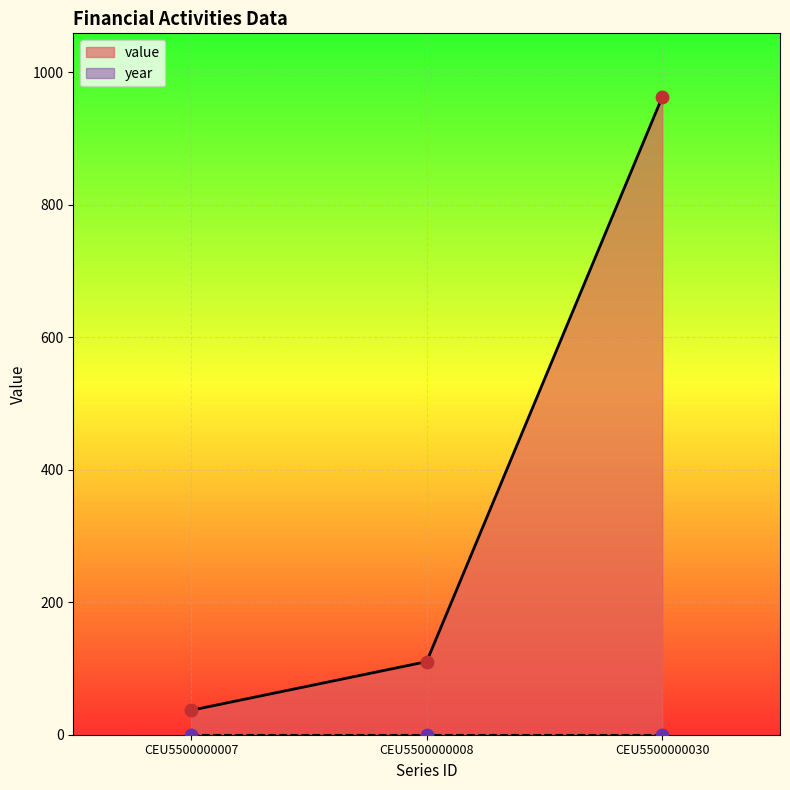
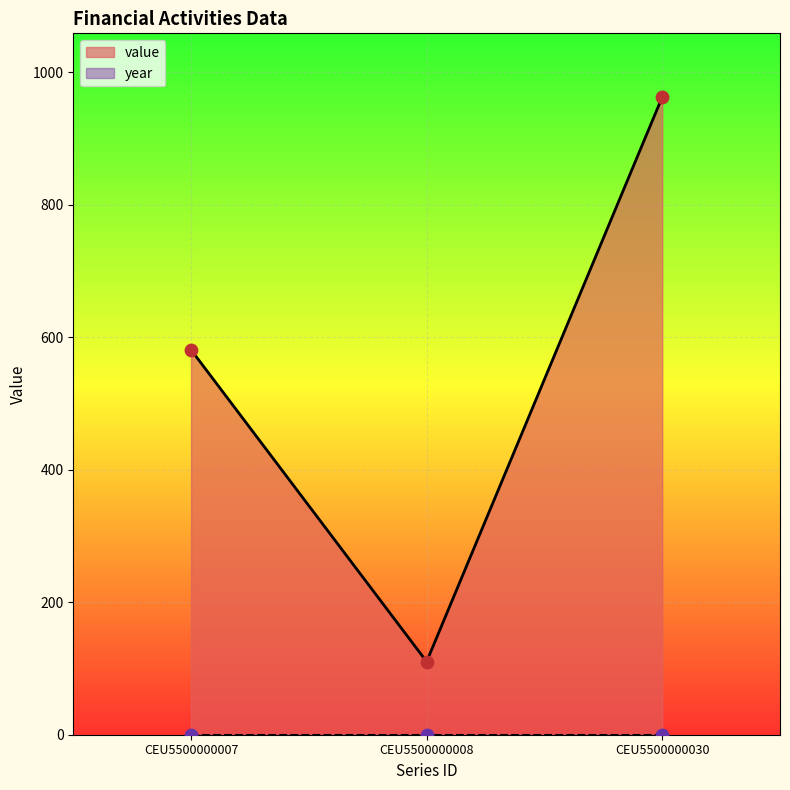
  {
    "value": {
-     "CEU5500000007": 40,
+     "CEU5500000007": 580,
      "CEU5500000008": 110,
      "CEU5500000030": 960
    },
    "year": {
      "CEU5500000007": 0,
      "CEU5500000008": 0,
      "CEU5500000030": 0
    }
  }
